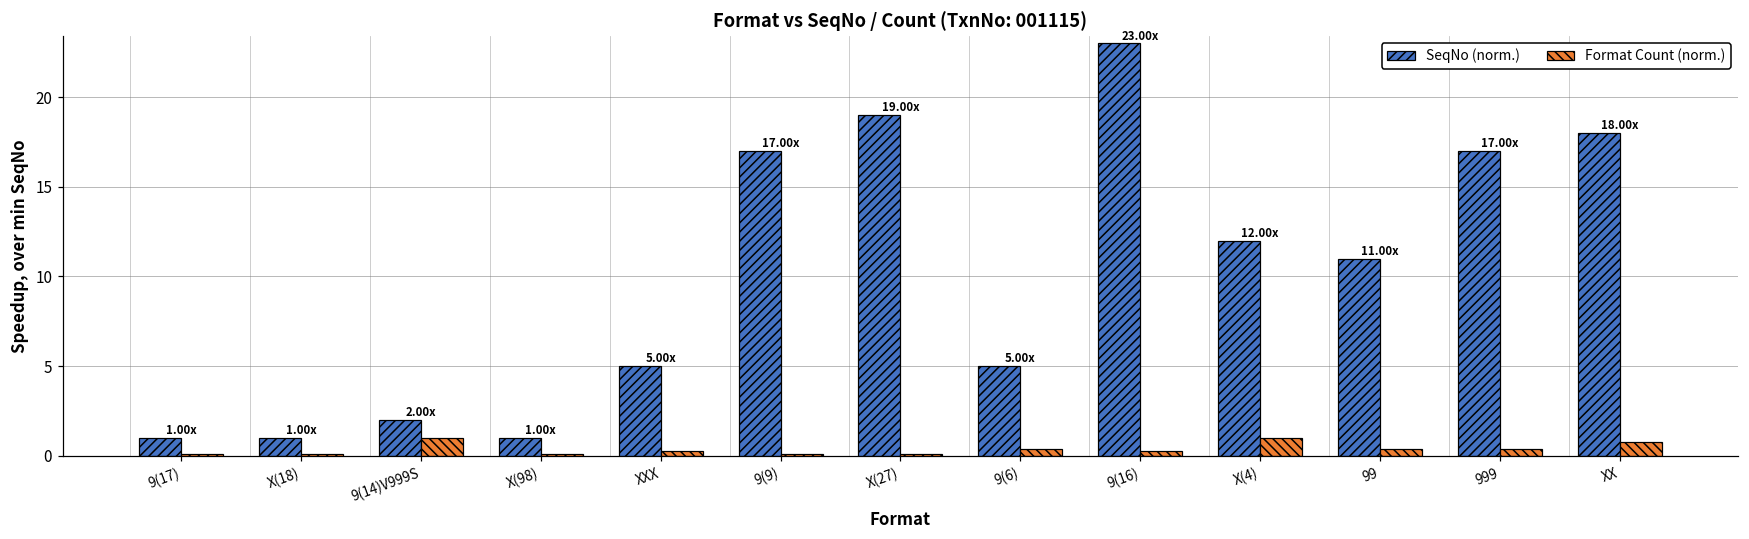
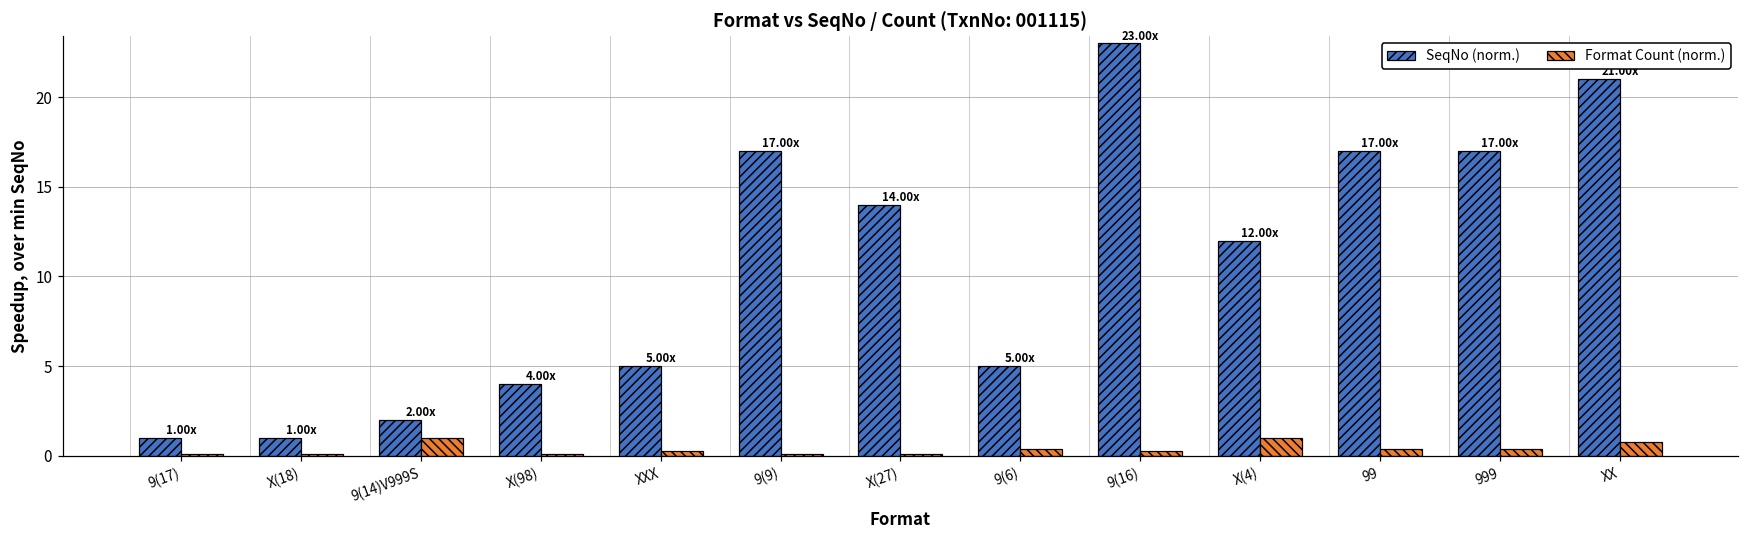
  {
    "SeqNo (norm.)": {
      "9(17)": "1.00x",
      "X(18)": "1.00x",
      "9(14)V999S": "2.00x",
-     "X(98)": "1.00x",
+     "X(98)": "4.00x",
      "XXX": "5.00x",
      "9(9)": "17.00x",
-     "X(27)": "19.00x",
+     "X(27)": "14.00x",
      "9(6)": "5.00x",
      "9(16)": "23.00x",
      "X(4)": "12.00x",
-     "99": "11.00x",
+     "99": "17.00x",
      "999": "17.00x",
-     "XX": "18"
+     "XX": "21"
    },
    "Format Count (norm.)": {
      "9(14)V999S": "1",
      "XXX": "0.3",
      "9(6)": "0.4",
      "9(16)": "0.3",
      "X(4)": "1",
      "99": "0.4",
      "999": "0.4",
      "XX": "0.8"
    }
  }
